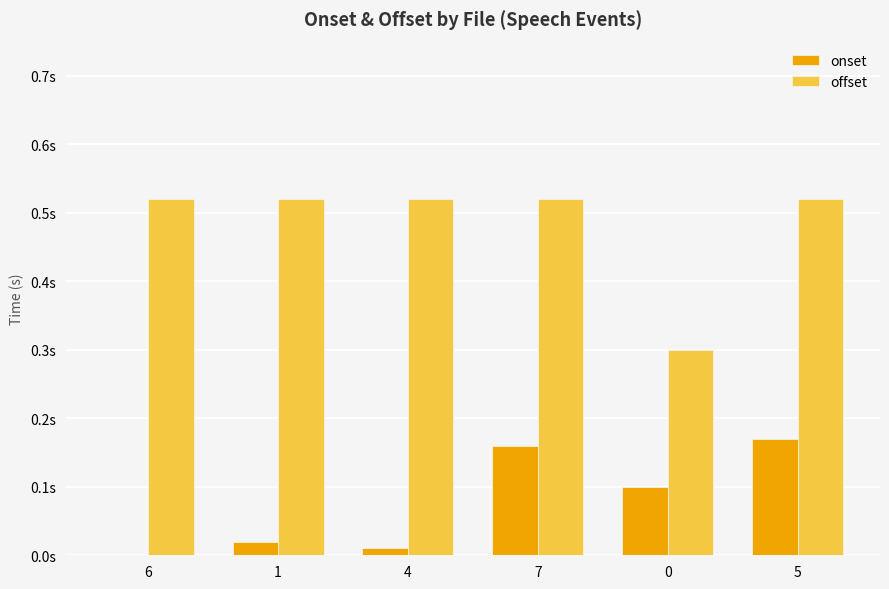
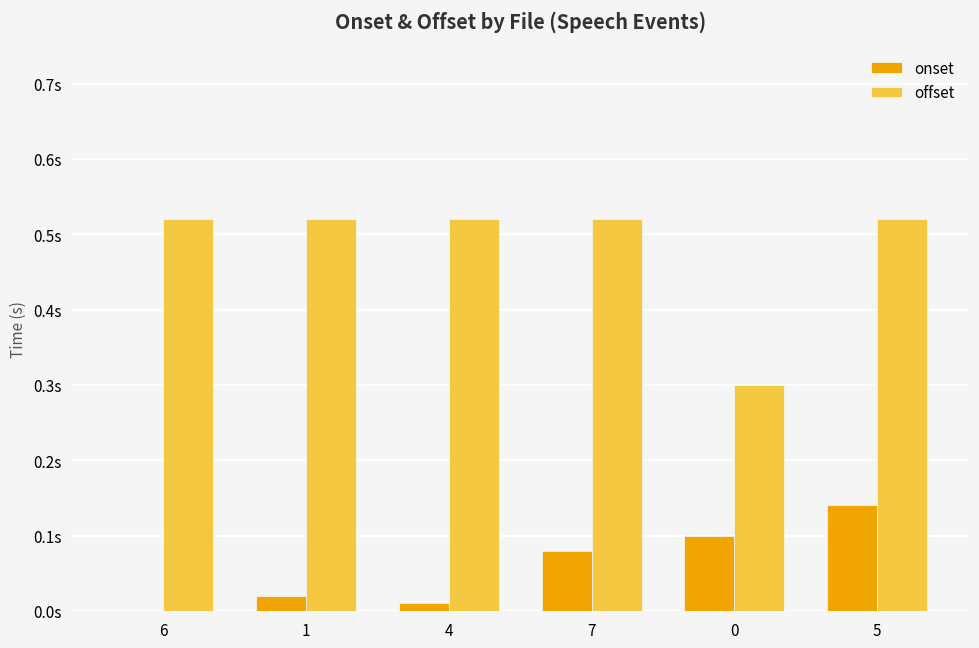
  {
    "onset": {
      "6": "0.00s",
      "1": "0.02s",
      "4": "0.01s",
-     "7": "0.16s",
+     "7": "0.08s",
      "0": "0.10s",
-     "5": "0.17s"
+     "5": "0.14s"
    },
    "offset": {
      "6": "0.52s",
      "1": "0.52s",
      "4": "0.52s",
      "7": "0.52s",
      "0": "0.30s",
      "5": "0.52s"
    }
  }
